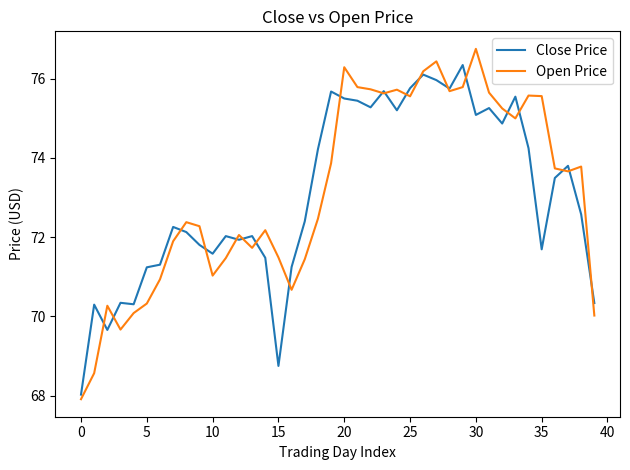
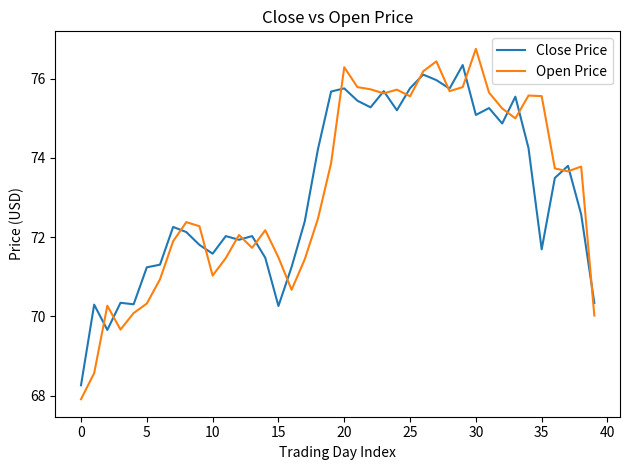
  {
    "Close Price": {
-     "0": 68.0,
+     "0": 68.3,
      "5": 71.2,
      "10": 71.6,
-     "15": 68.7,
-     "20": 75.5,
+     "15": 70.3,
+     "20": 75.8,
      "25": 75.8,
      "30": 75.1,
      "35": 71.7
    },
    "Open Price": {
      "0": 67.9,
      "5": 70.3,
      "10": 71.0,
      "15": 71.5,
      "20": 76.3,
      "25": 75.6,
      "30": 76.7,
      "35": 75.6
    }
  }
